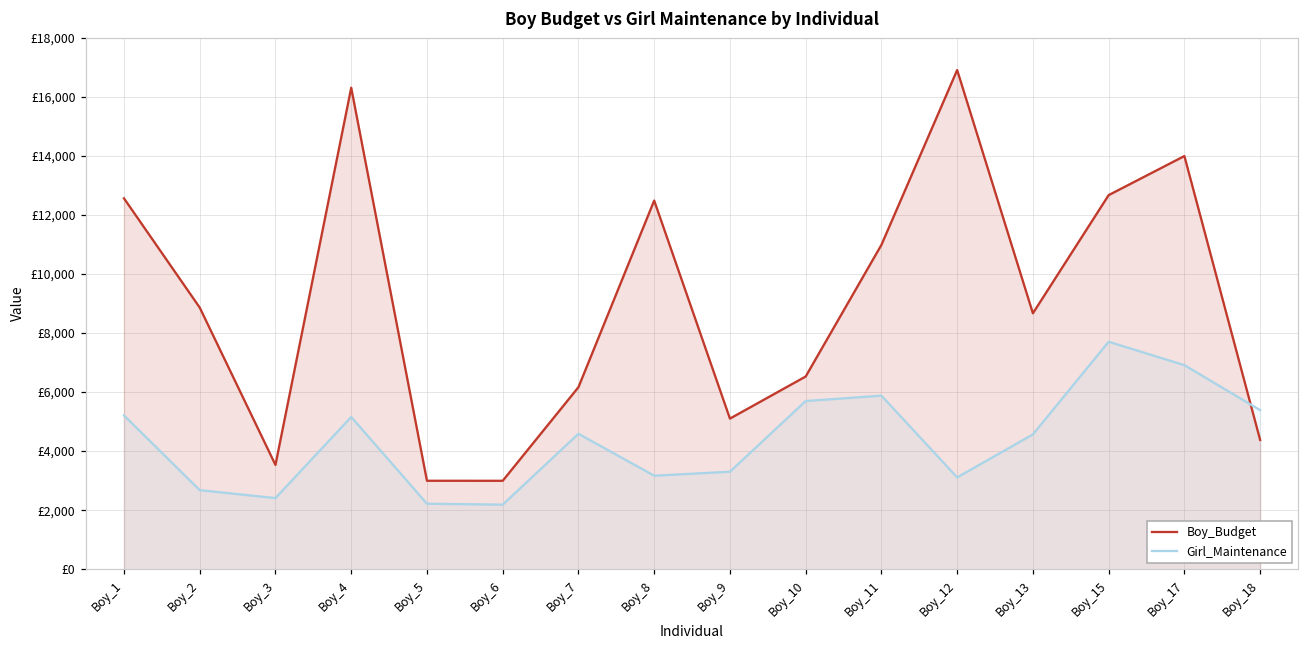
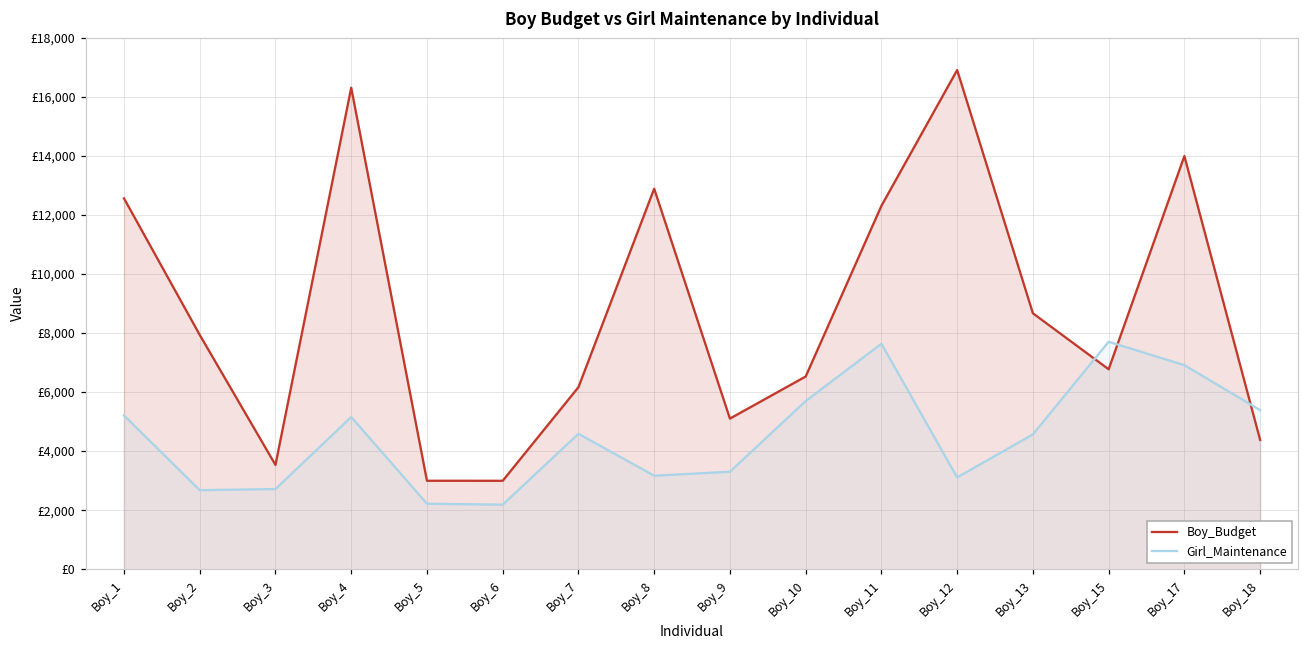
  {
    "Boy_Budget": {
      "Boy_1": "£12,600",
-     "Boy_2": "£8,900",
+     "Boy_2": "£7,900",
      "Boy_3": "£3,500",
      "Boy_4": "£16,300",
      "Boy_5": "£3,000",
      "Boy_6": "£3,000",
      "Boy_7": "£6,200",
-     "Boy_8": "£12,500",
+     "Boy_8": "£12,900",
      "Boy_9": "£5,100",
      "Boy_10": "£6,500",
-     "Boy_11": "£11,000",
+     "Boy_11": "£12,300",
      "Boy_12": "£16,900",
      "Boy_13": "£8,700",
-     "Boy_15": "£12,700",
+     "Boy_15": "£6,800",
      "Boy_17": "£14,000",
      "Boy_18": "£4,400"
    },
    "Girl_Maintenance": {
      "Boy_1": "£5,200",
      "Boy_2": "£2,700",
-     "Boy_3": "£2,400",
+     "Boy_3": "£2,700",
      "Boy_4": "£5,200",
      "Boy_5": "£2,200",
      "Boy_6": "£2,200",
      "Boy_7": "£4,600",
      "Boy_8": "£3,200",
      "Boy_9": "£3,300",
      "Boy_10": "£5,700",
-     "Boy_11": "£5,900",
+     "Boy_11": "£7,600",
      "Boy_12": "£3,100",
      "Boy_13": "£4,600",
      "Boy_15": "£7,700",
      "Boy_17": "£6,900",
      "Boy_18": "£5,400"
    }
  }
